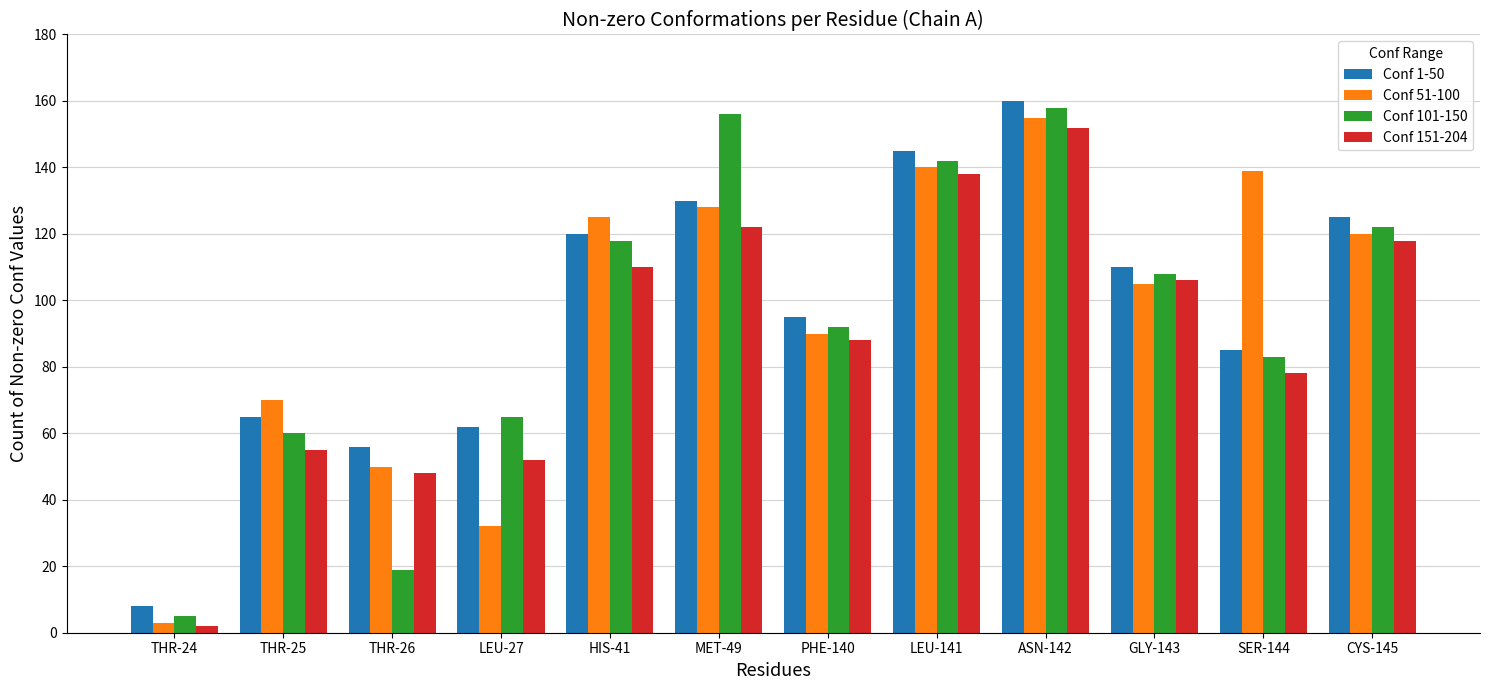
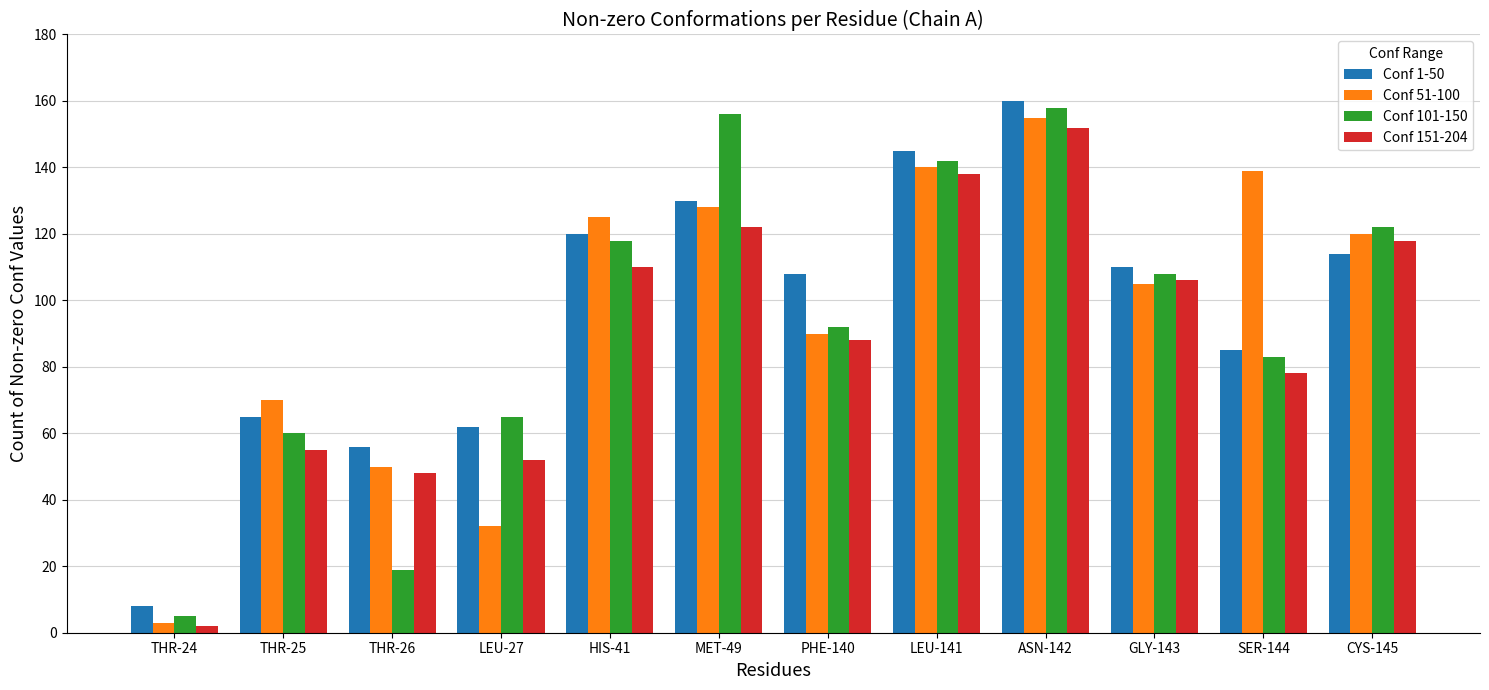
  {
    "Conf 1-50": {
      "THR-24": 8,
      "THR-25": 65,
      "THR-26": 56,
      "LEU-27": 62,
      "HIS-41": 120,
      "MET-49": 130,
-     "PHE-140": 95,
+     "PHE-140": 108,
      "LEU-141": 145,
      "ASN-142": 160,
      "GLY-143": 110,
      "SER-144": 85,
-     "CYS-145": 125
+     "CYS-145": 114
    },
    "Conf 51-100": {
      "THR-24": 3,
      "THR-25": 70,
      "THR-26": 50,
      "LEU-27": 32,
      "HIS-41": 125,
      "MET-49": 128,
      "PHE-140": 90,
      "LEU-141": 140,
      "ASN-142": 155,
      "GLY-143": 105,
      "SER-144": 139,
      "CYS-145": 120
    },
    "Conf 101-150": {
      "THR-24": 5,
      "THR-25": 60,
      "THR-26": 19,
      "LEU-27": 65,
      "HIS-41": 118,
      "MET-49": 156,
      "PHE-140": 92,
      "LEU-141": 142,
      "ASN-142": 158,
      "GLY-143": 108,
      "SER-144": 83,
      "CYS-145": 122
    },
    "Conf 151-204": {
      "THR-24": 2,
      "THR-25": 55,
      "THR-26": 48,
      "LEU-27": 52,
      "HIS-41": 110,
      "MET-49": 122,
      "PHE-140": 88,
      "LEU-141": 138,
      "ASN-142": 152,
      "GLY-143": 106,
      "SER-144": 78,
      "CYS-145": 118
    }
  }
